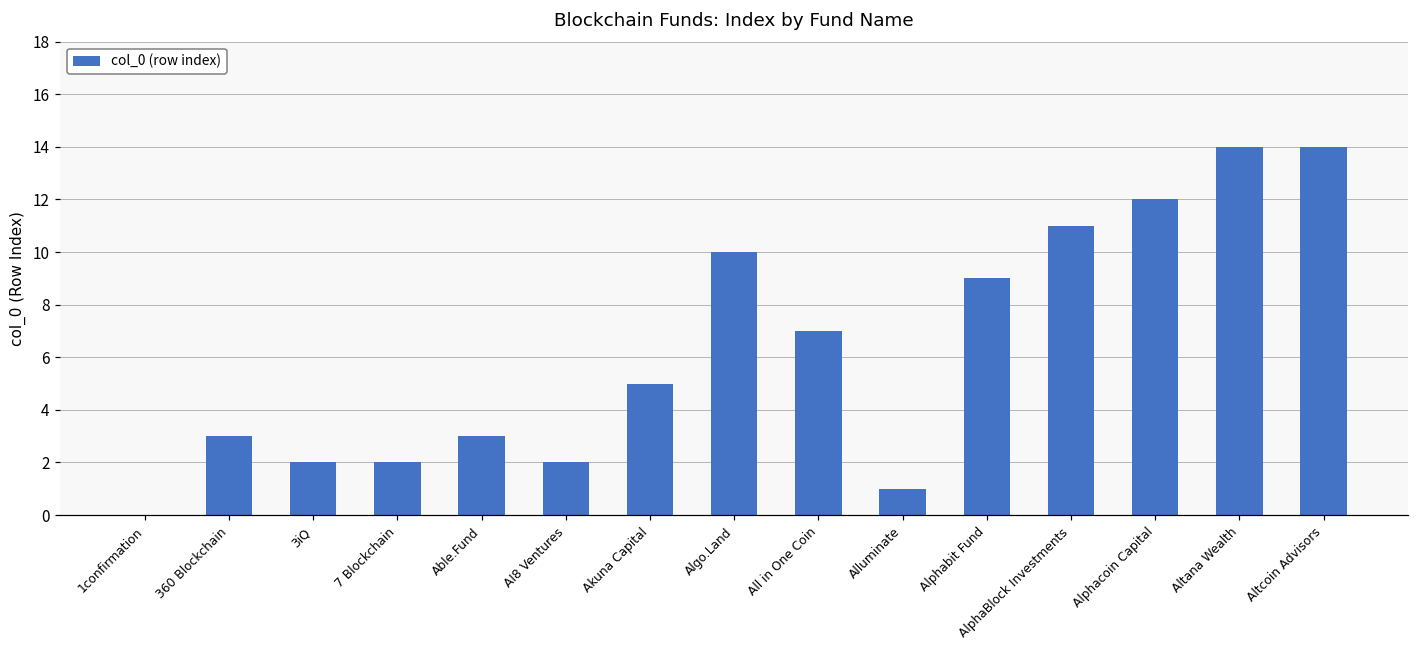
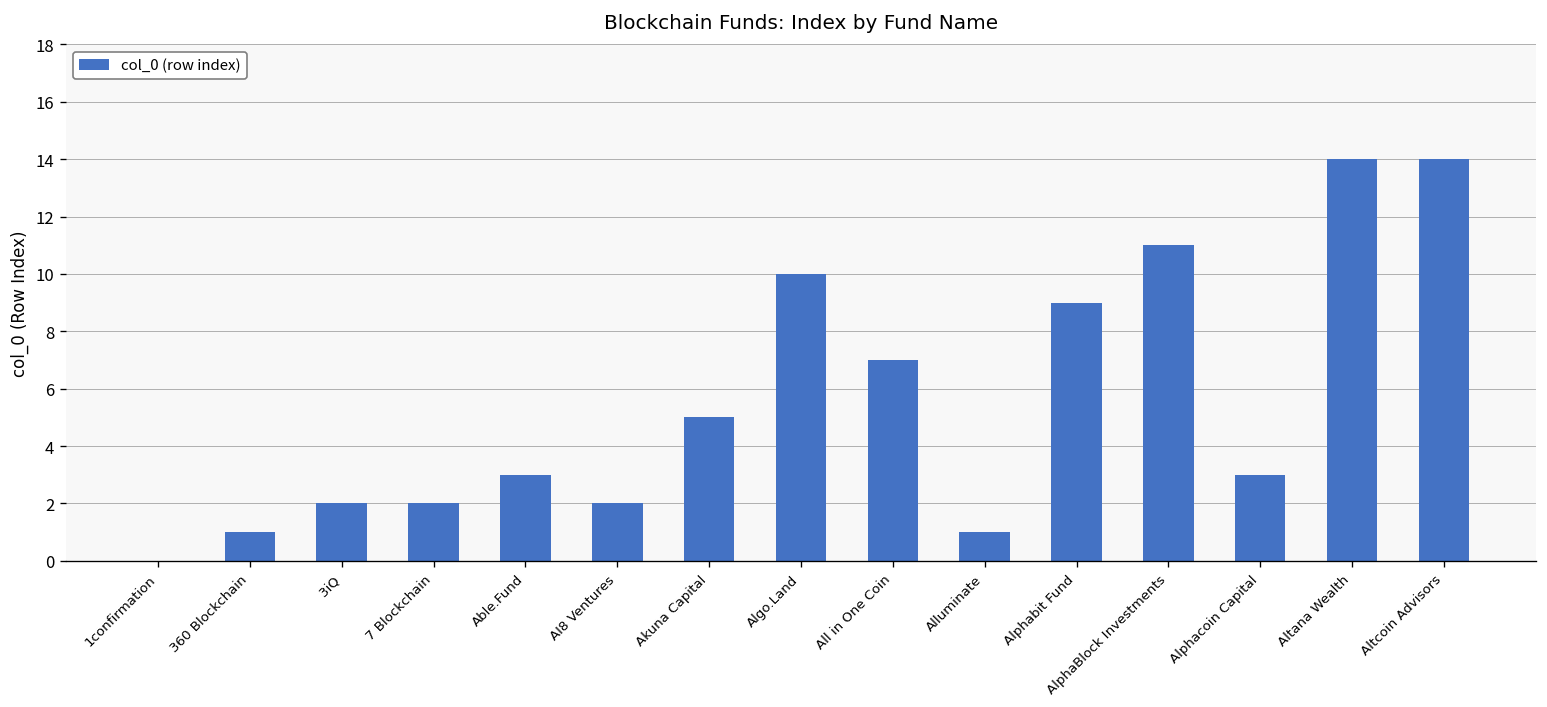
  {
    "1confirmation": 0,
-   "360 Blockchain": 3,
+   "360 Blockchain": 1,
    "3iQ": 2,
    "7 Blockchain": 2,
    "Able.Fund": 3,
    "AI8 Ventures": 2,
    "Akuna Capital": 5,
    "Algo.Land": 10,
    "All in One Coin": 7,
    "Alluminate": 1,
    "Alphabit Fund": 9,
    "AlphaBlock Investments": 11,
-   "Alphacoin Capital": 12,
+   "Alphacoin Capital": 3,
    "Altana Wealth": 14,
    "Altcoin Advisors": 14
  }
